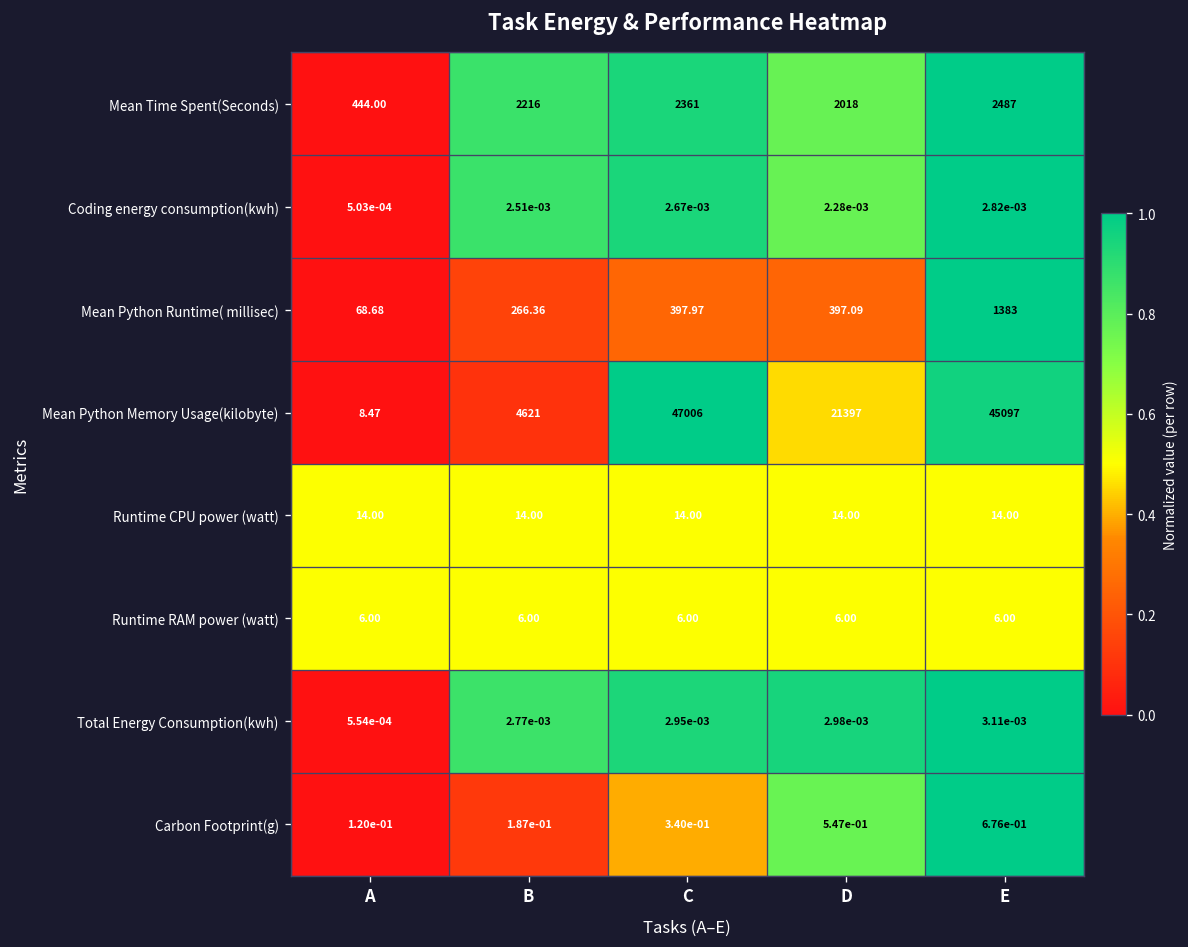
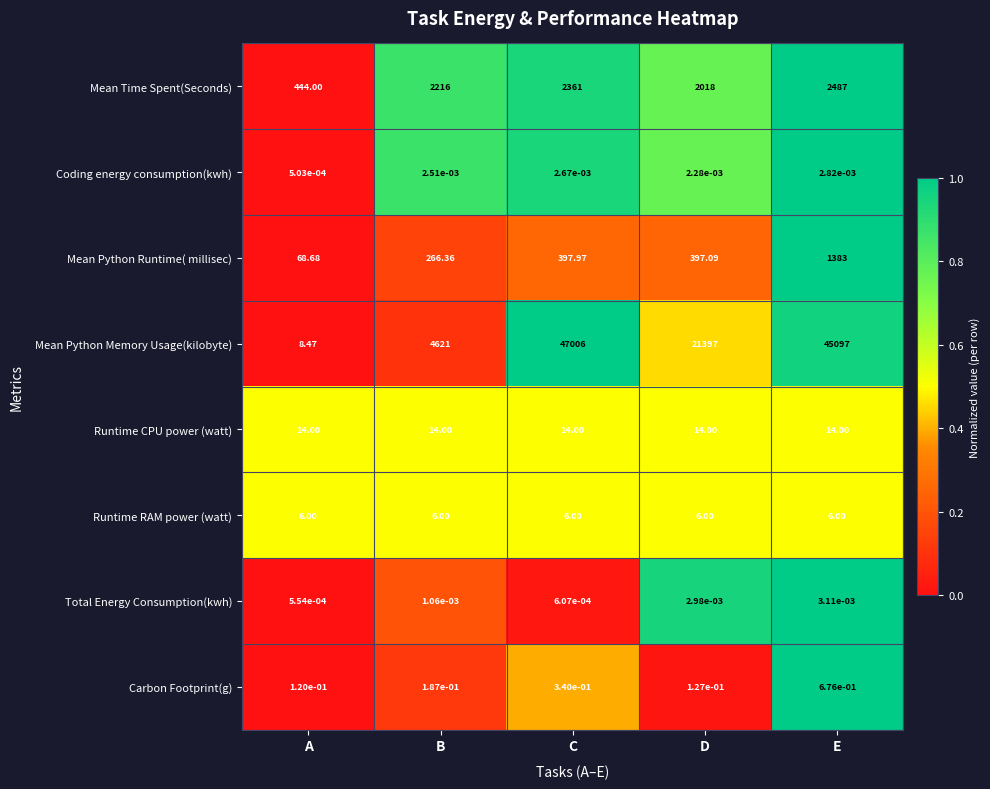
  {
    "Mean Time Spent(Seconds)": {
      "A": "444.00",
      "B": "2216",
      "C": "2361",
      "D": "2018",
      "E": "2487"
    },
    "Coding energy consumption(kwh)": {
      "A": "5.03e-04",
      "B": "2.51e-03",
      "C": "2.67e-03",
      "D": "2.28e-03",
      "E": "2.82e-03"
    },
    "Mean Python Runtime( millisec)": {
      "A": "68.68",
      "B": "266.36",
      "C": "397.97",
      "D": "397.09",
      "E": "1383"
    },
    "Mean Python Memory Usage(kilobyte)": {
      "A": "8.47",
      "B": "4621",
      "C": "47006",
      "D": "21397",
      "E": "45097"
    },
    "Runtime CPU power (watt)": {
      "A": "14.00",
      "B": "14.00",
      "C": "14.00",
      "D": "14.00",
      "E": "14.00"
    },
    "Runtime RAM power (watt)": {
      "A": "6.00",
      "B": "6.00",
      "C": "6.00",
      "D": "6.00",
      "E": "6.00"
    },
    "Total Energy Consumption(kwh)": {
      "A": "5.54e-04",
-     "B": "2.77e-03",
-     "C": "2.95e-03",
+     "B": "1.06e-03",
+     "C": "6.07e-04",
      "D": "2.98e-03",
      "E": "3.11e-03"
    },
    "Carbon Footprint(g)": {
      "A": "1.20e-01",
      "B": "1.87e-01",
      "C": "3.40e-01",
-     "D": "5.47e-01",
+     "D": "1.27e-01",
      "E": "6.76e-01"
    }
  }
